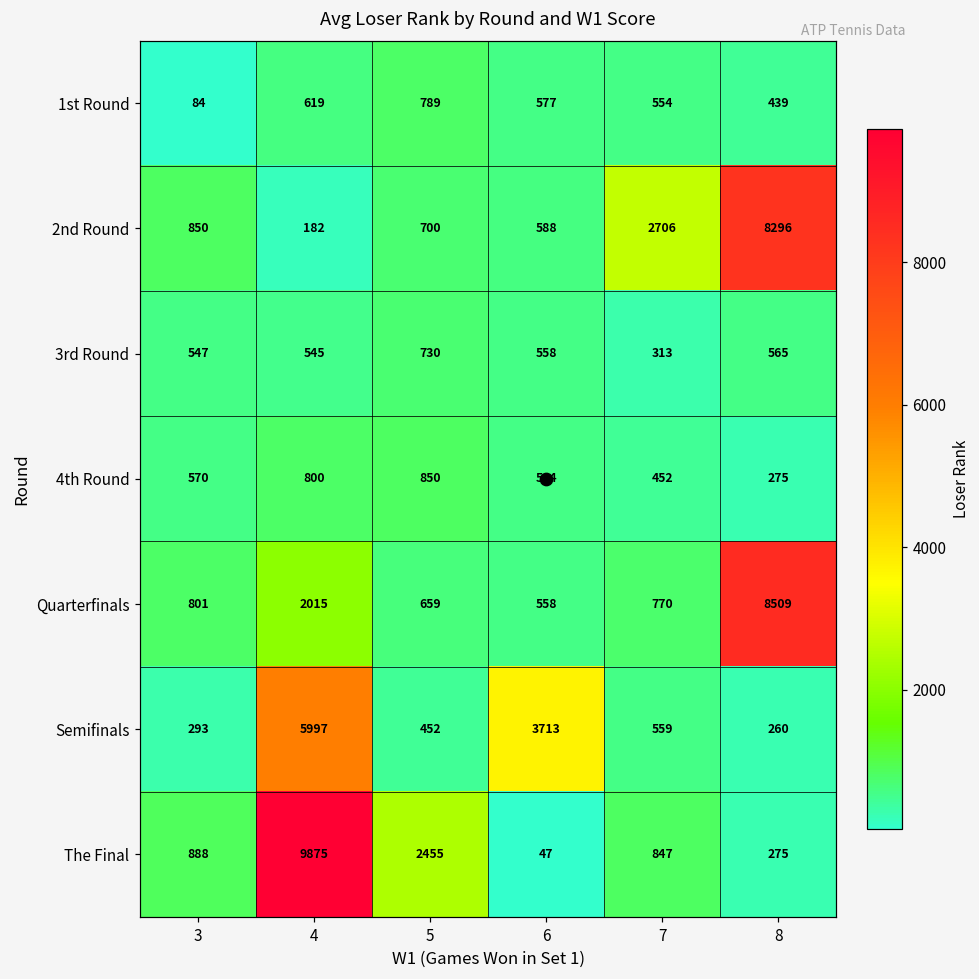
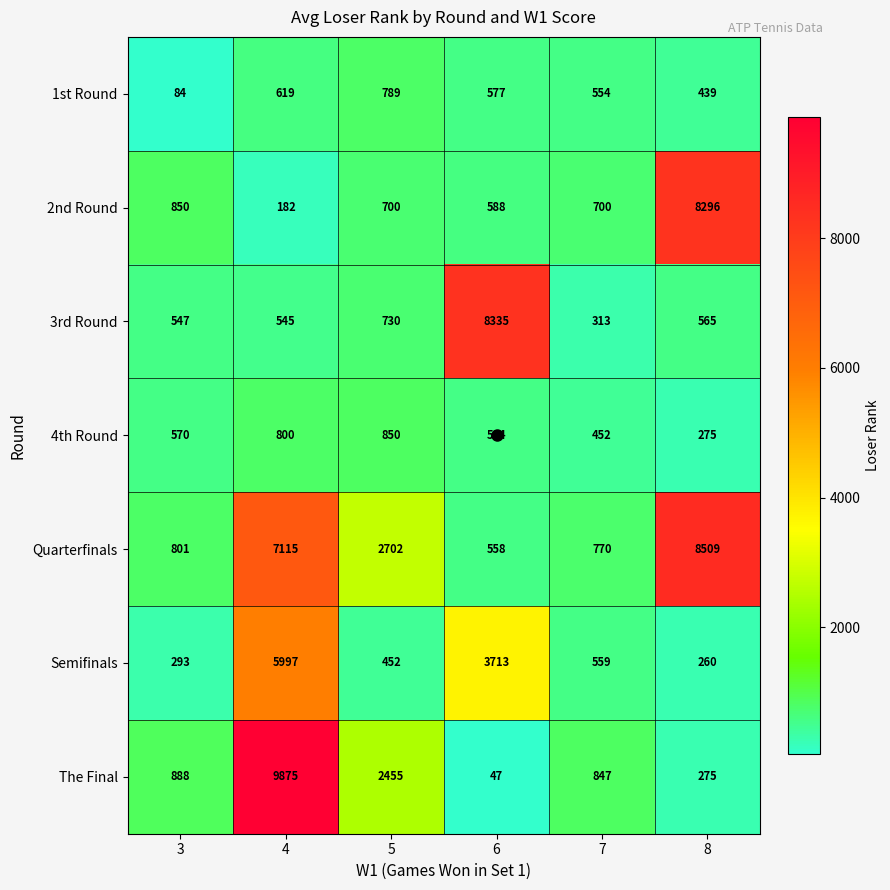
  {
    "1st Round": {
      "3": 84,
      "4": 619,
      "5": 789,
      "6": 577,
      "7": 554,
      "8": 439
    },
    "2nd Round": {
      "3": 850,
      "4": 182,
      "5": 700,
      "6": 588,
-     "7": 2706,
+     "7": 700,
      "8": 8296
    },
    "3rd Round": {
      "3": 547,
      "4": 545,
      "5": 730,
-     "6": 558,
+     "6": 8335,
      "7": 313,
      "8": 565
    },
    "4th Round": {
      "3": 570,
      "4": 800,
      "5": 850,
      "7": 452,
      "8": 275
    },
    "Quarterfinals": {
      "3": 801,
-     "4": 2015,
-     "5": 659,
+     "4": 7115,
+     "5": 2702,
      "6": 558,
      "7": 770,
      "8": 8509
    },
    "Semifinals": {
      "3": 293,
      "4": 5997,
      "5": 452,
      "6": 3713,
      "7": 559,
      "8": 260
    },
    "The Final": {
      "3": 888,
      "4": 9875,
      "5": 2455,
      "6": 47,
      "7": 847,
      "8": 275
    }
  }
